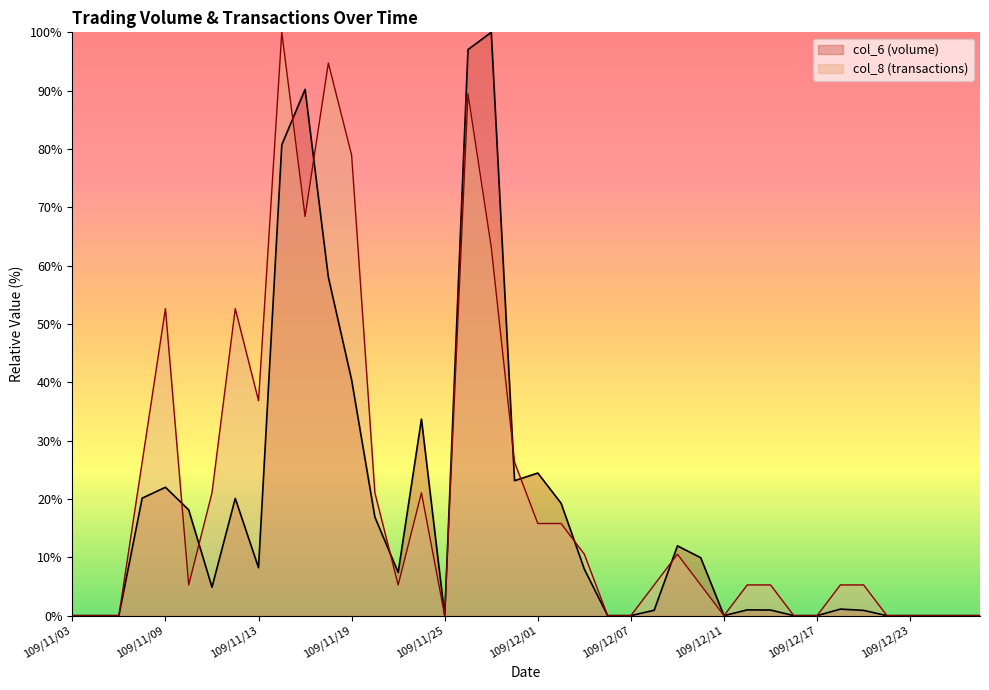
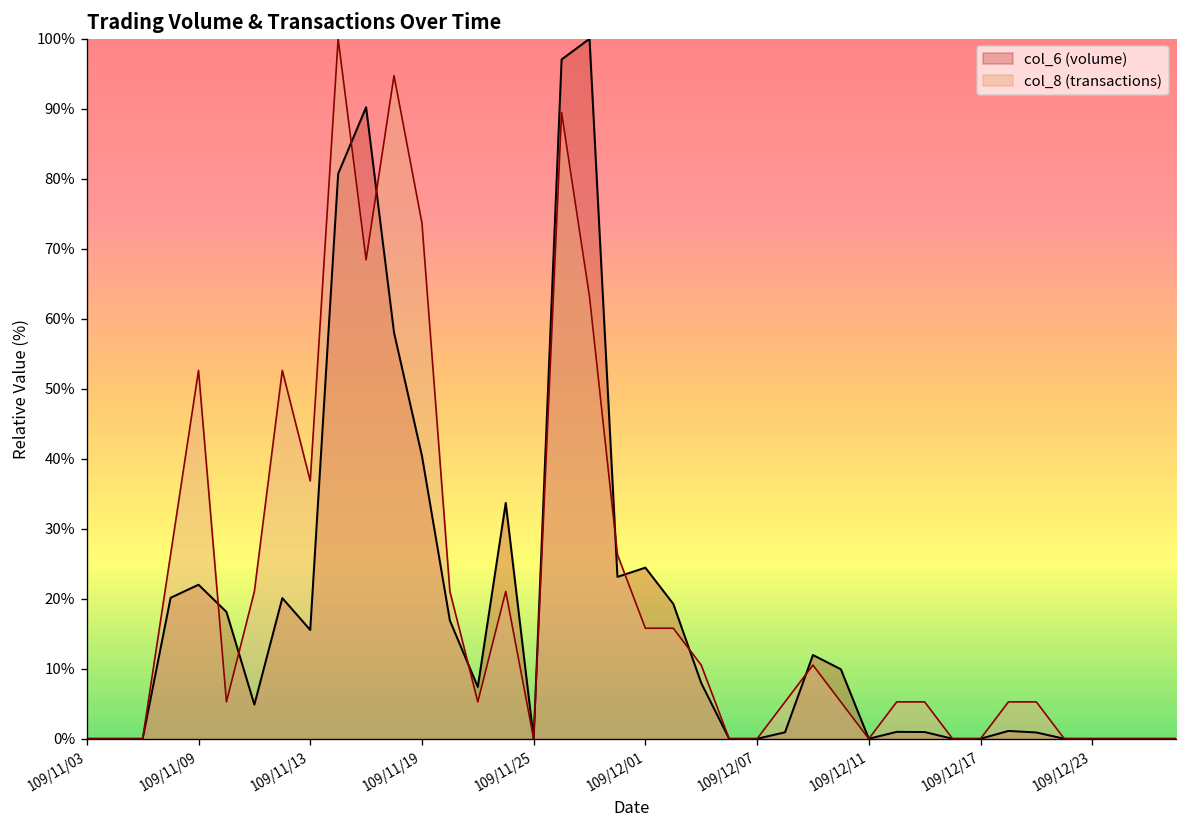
  {
    "col_6 (volume)": {
      "109/11/09": "22%",
-     "109/11/13": "8%",
+     "109/11/13": "16%",
      "109/11/19": "40%",
      "109/12/01": "24%"
    },
    "col_8 (transactions)": {
      "109/11/09": "53%",
      "109/11/13": "37%",
-     "109/11/19": "79%",
+     "109/11/19": "74%",
      "109/12/01": "16%"
    }
  }
